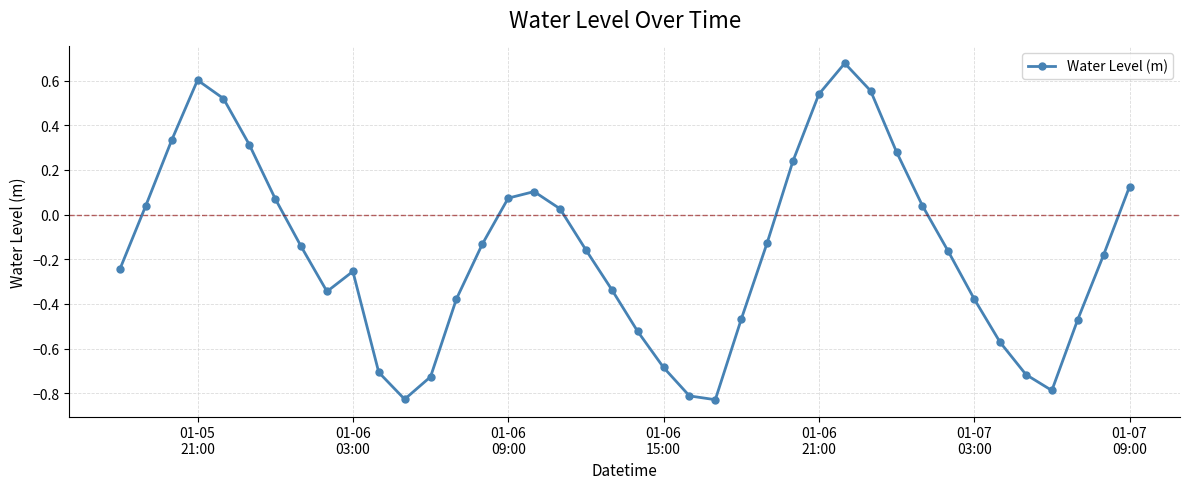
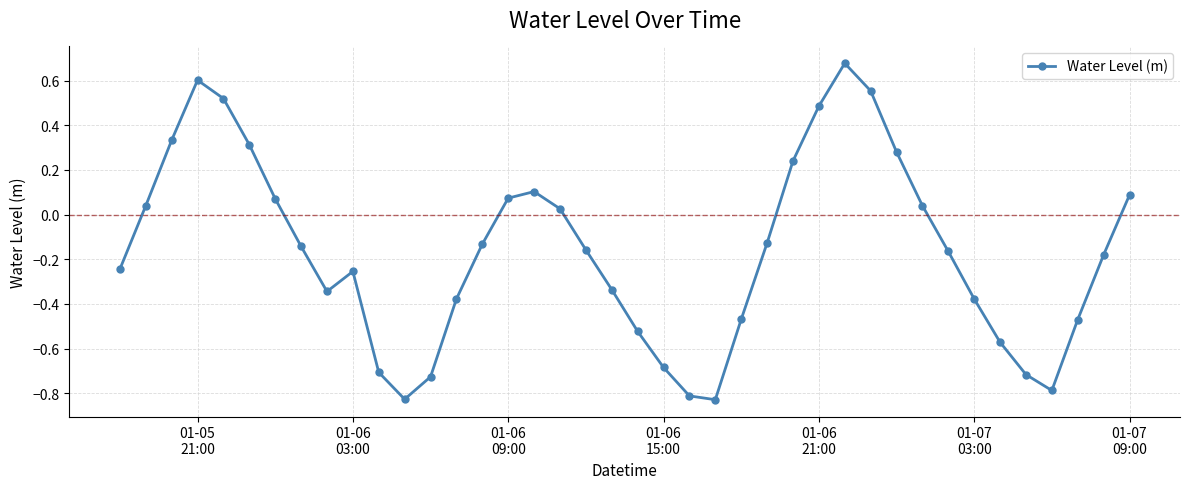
  {
    "01-05 21:00": 0.60,
    "01-06 03:00": -0.25,
    "01-06 09:00": 0.07,
    "01-06 15:00": -0.68,
-   "01-06 21:00": 0.54,
+   "01-06 21:00": 0.49,
    "01-07 03:00": -0.38,
-   "01-07 09:00": 0.13
+   "01-07 09:00": 0.09
  }
